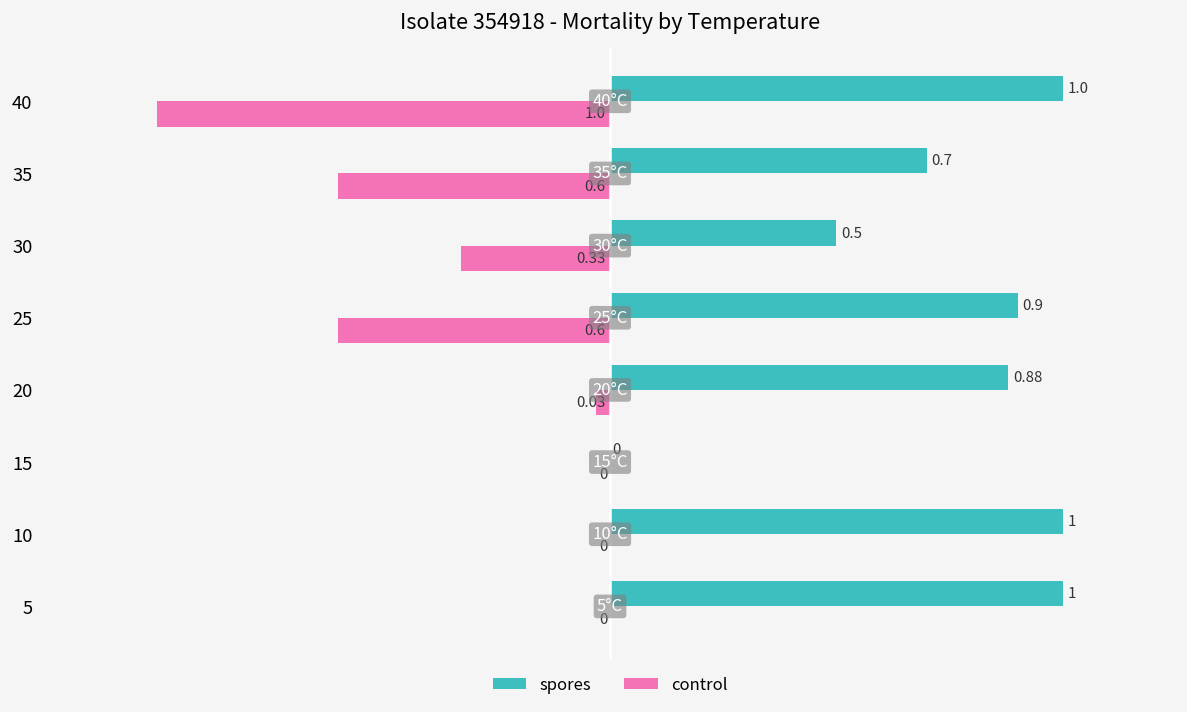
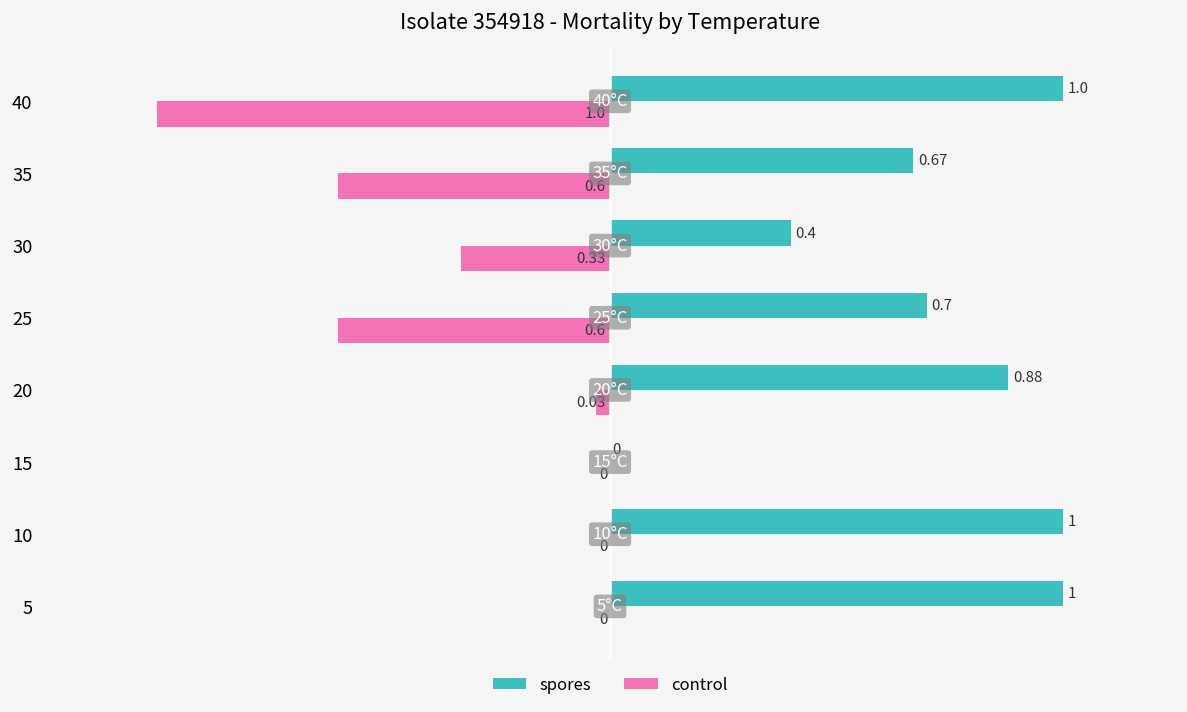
  {
    "spores": {
      "40": 1.0,
-     "35": 0.7,
-     "30": 0.5,
-     "25": 0.9,
+     "35": 0.67,
+     "30": 0.4,
+     "25": 0.7,
      "20": 0.88,
      "10": 1,
      "5": 1
    }
  }
